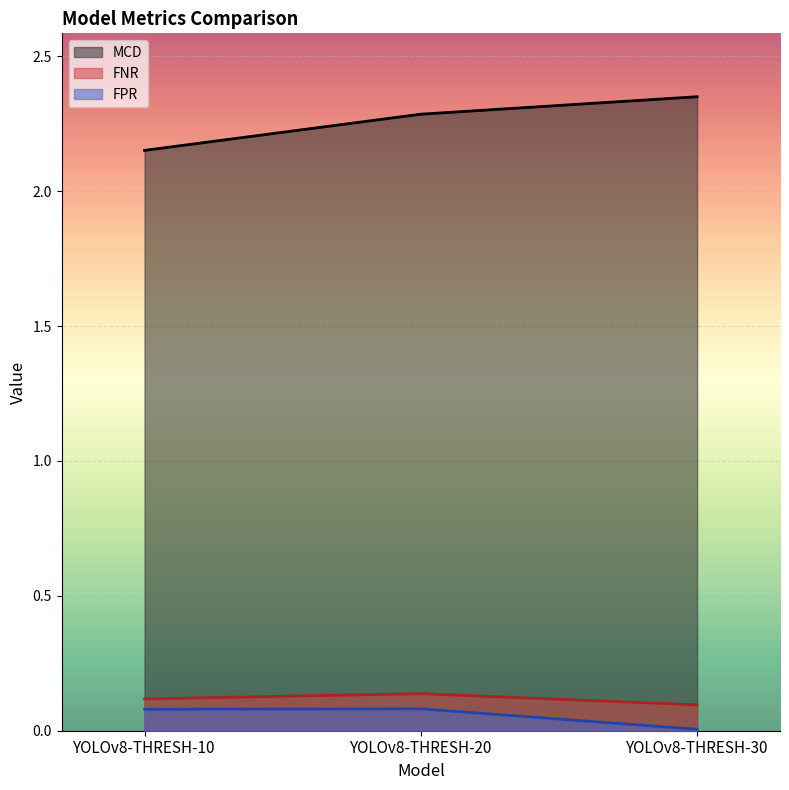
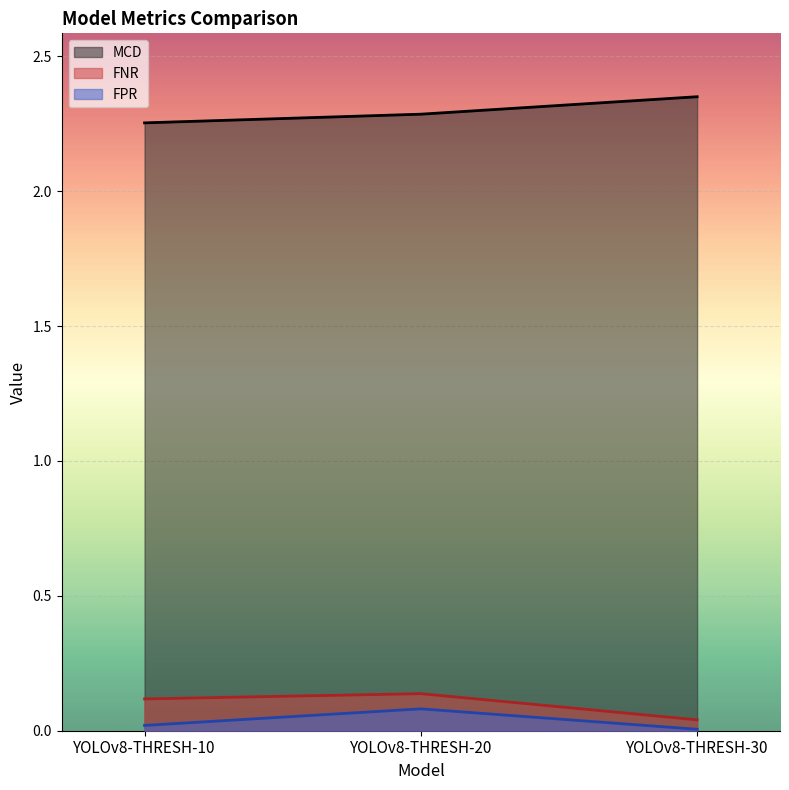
  {
    "MCD": {
-     "YOLOv8-THRESH-10": 2.15,
+     "YOLOv8-THRESH-10": 2.25,
      "YOLOv8-THRESH-20": 2.29,
      "YOLOv8-THRESH-30": 2.35
    },
    "FNR": {
      "YOLOv8-THRESH-10": 0.12,
      "YOLOv8-THRESH-20": 0.14,
-     "YOLOv8-THRESH-30": 0.10
+     "YOLOv8-THRESH-30": 0.04
    },
    "FPR": {
-     "YOLOv8-THRESH-10": 0.08,
+     "YOLOv8-THRESH-10": 0.02,
      "YOLOv8-THRESH-20": 0.08,
      "YOLOv8-THRESH-30": 0.01
    }
  }
